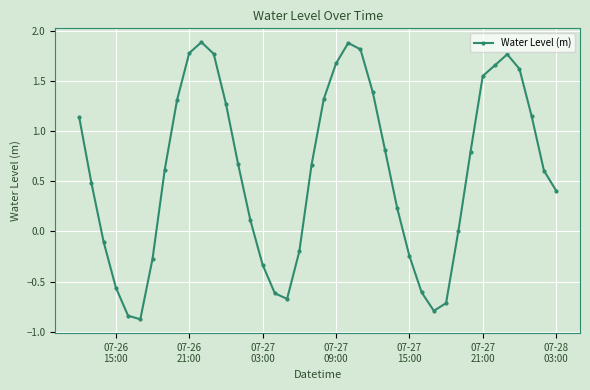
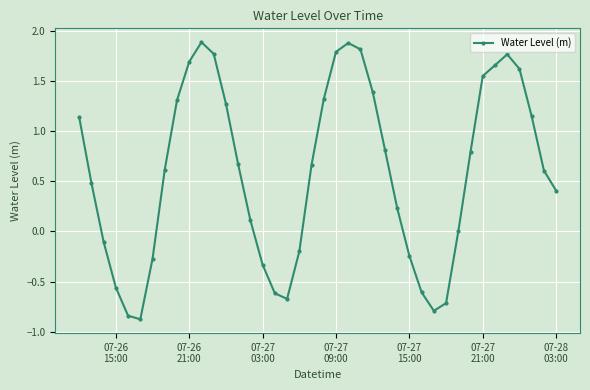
  {
    "07-26 15:00": -0.56,
-   "07-26 21:00": 1.78,
+   "07-26 21:00": 1.69,
    "07-27 03:00": -0.33,
-   "07-27 09:00": 1.68,
+   "07-27 09:00": 1.79,
    "07-27 15:00": -0.24,
    "07-27 21:00": 1.55,
    "07-28 03:00": 0.41
  }
